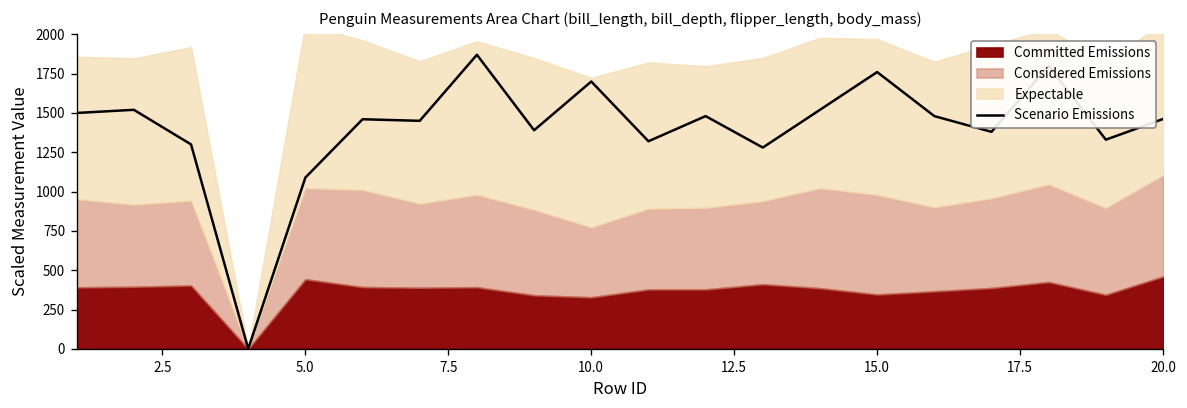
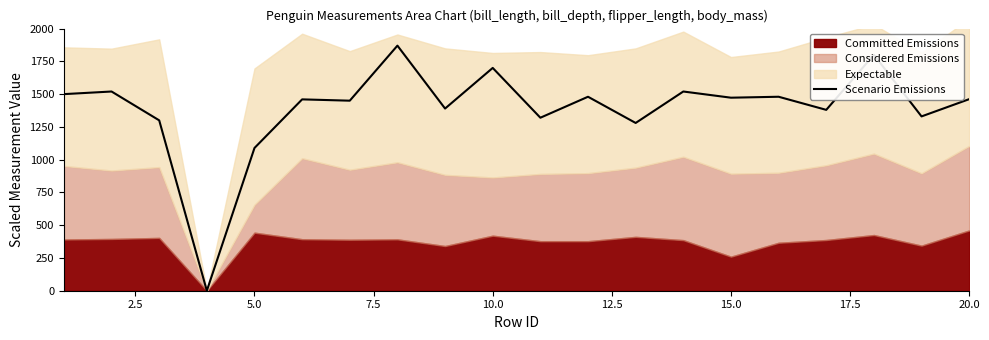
  {
    "Scenario Emissions": {
      "5.0": 1090,
      "10.0": 1700,
-     "15.0": 1760,
+     "15.0": 1470,
      "20.0": 1460
    },
    "Committed Emissions": {
      "5.0": 440,
-     "10.0": 330,
-     "15.0": 350,
+     "10.0": 420,
+     "15.0": 260,
      "20.0": 460
    },
    "Considered Emissions": {
-     "5.0": 580,
+     "5.0": 210,
      "10.0": 440,
      "15.0": 630,
      "20.0": 650
    },
    "Expectable": {
      "10.0": 950,
-     "15.0": 990
+     "15.0": 890
    }
  }
